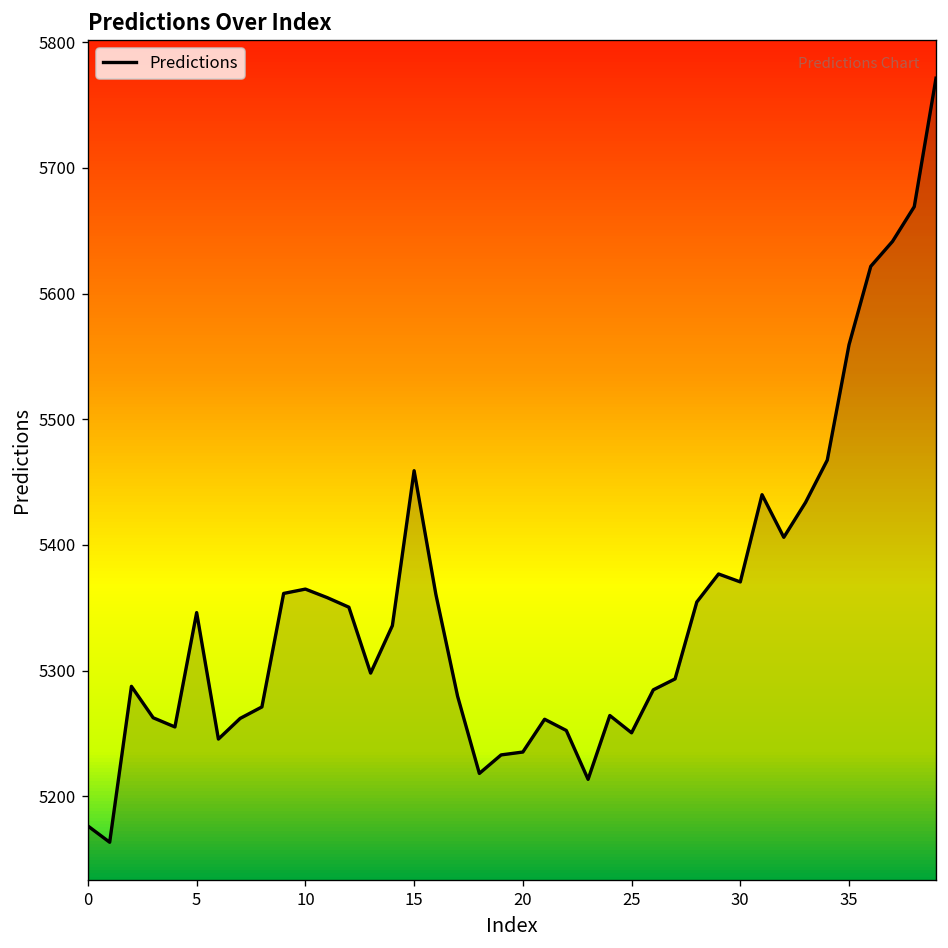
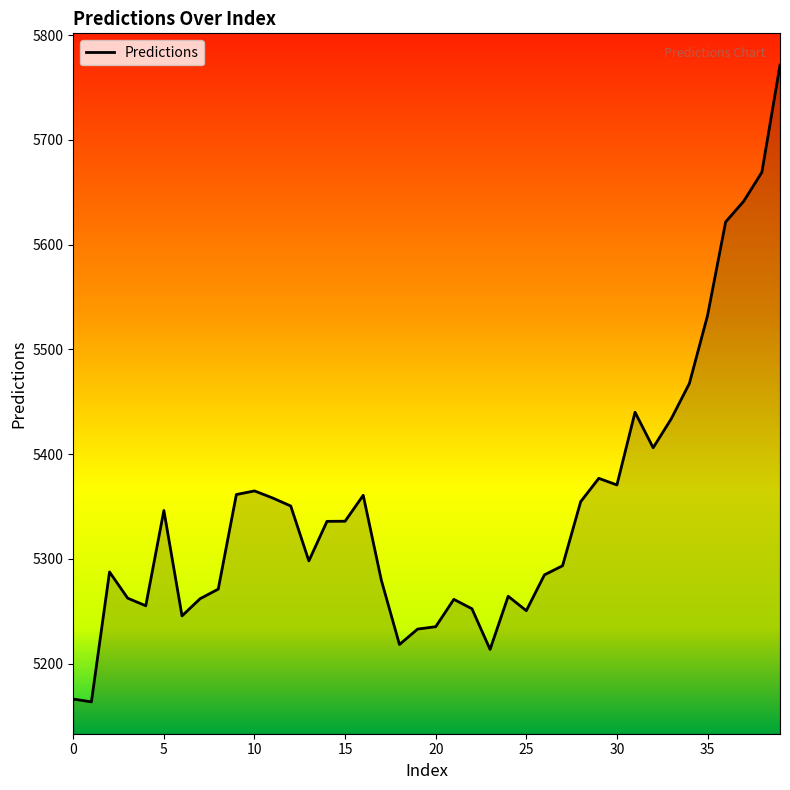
  {
-   "0": 5176,
+   "0": 5166,
    "5": 5346,
    "10": 5365,
-   "15": 5459,
+   "15": 5336,
    "20": 5235,
    "25": 5251,
    "30": 5371,
-   "35": 5559
+   "35": 5532
  }
